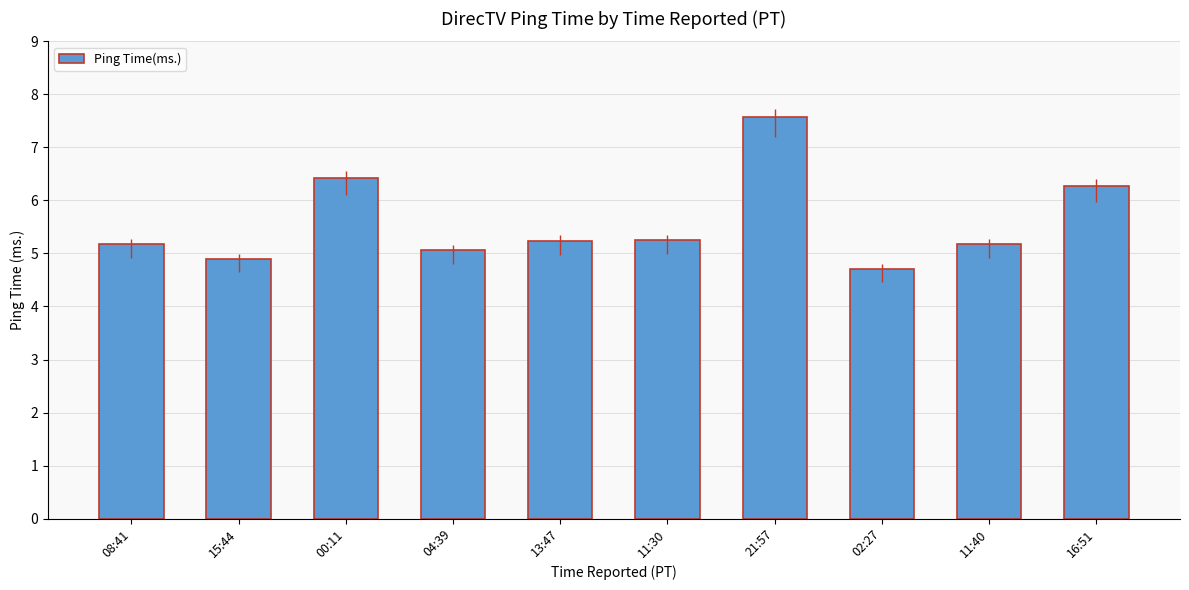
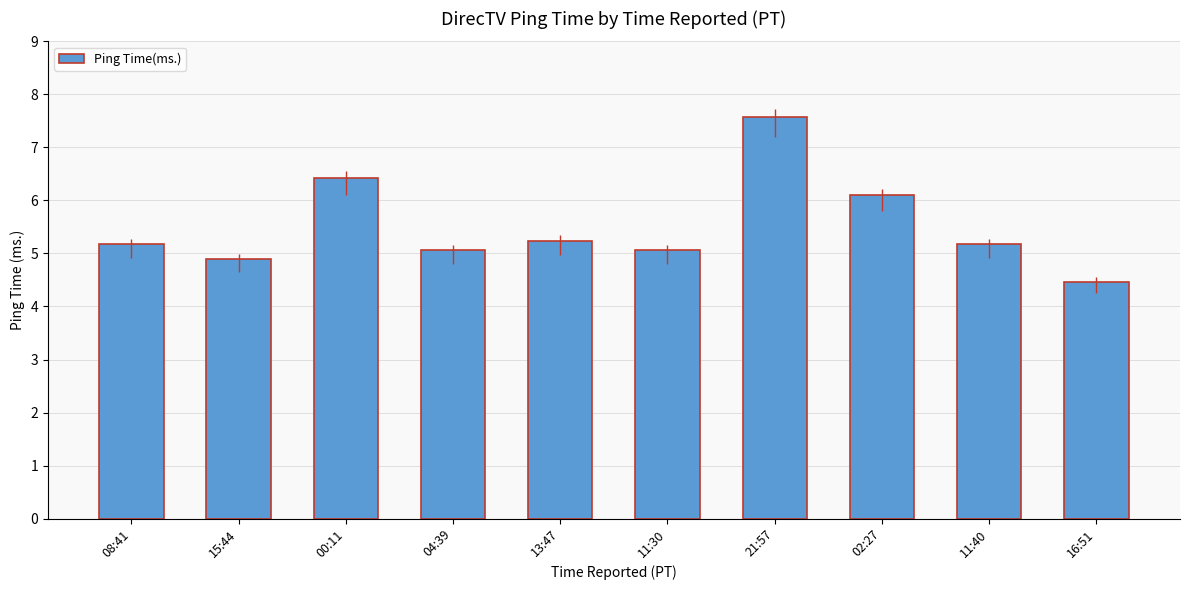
  {
    "08:41": 5.2,
    "15:44": 4.9,
    "00:11": 6.4,
    "04:39": 5.1,
    "13:47": 5.2,
-   "11:30": 5.3,
+   "11:30": 5.1,
    "21:57": 7.6,
-   "02:27": 4.7,
+   "02:27": 6.1,
    "11:40": 5.2,
-   "16:51": 6.3
+   "16:51": 4.5
  }
